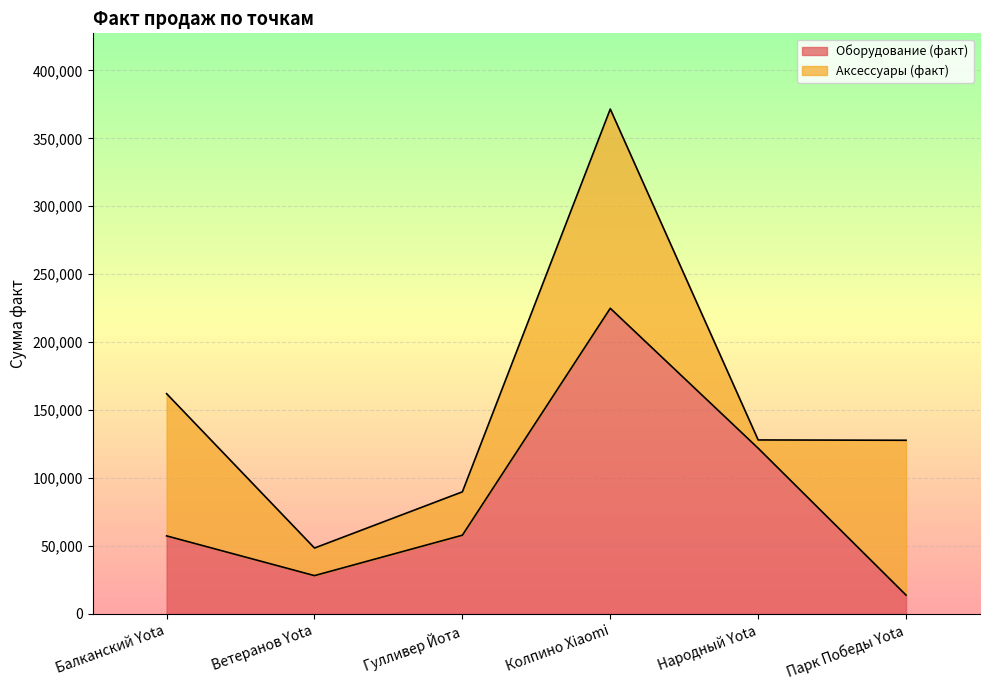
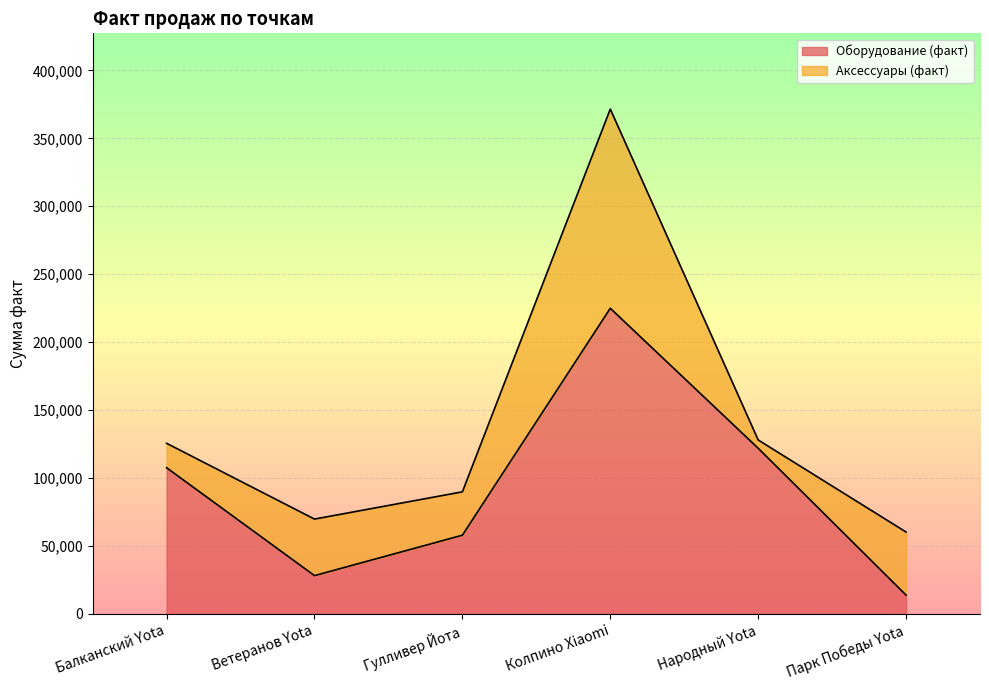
  {
    "Оборудование (факт)": {
-     "Балканский Yota": "57,000",
+     "Балканский Yota": "108,000",
      "Ветеранов Yota": "28,000",
      "Гулливер Йота": "58,000",
      "Колпино Xiaomi": "225,000",
      "Народный Yota": "122,000",
      "Парк Победы Yota": "14,000"
    },
    "Аксессуары (факт)": {
-     "Балканский Yota": "105,000",
-     "Ветеранов Yota": "20,000",
+     "Балканский Yota": "18,000",
+     "Ветеранов Yota": "42,000",
      "Гулливер Йота": "32,000",
      "Колпино Xiaomi": "147,000",
      "Народный Yota": "6,000",
-     "Парк Победы Yota": "114,000"
+     "Парк Победы Yota": "46,000"
    }
  }
